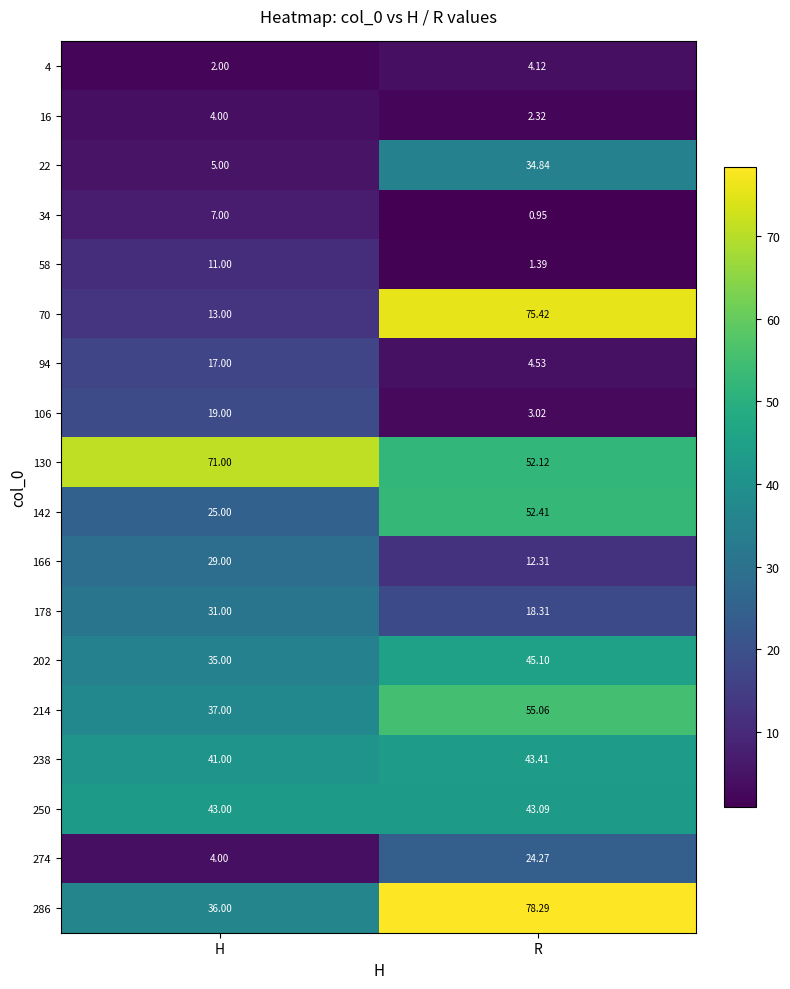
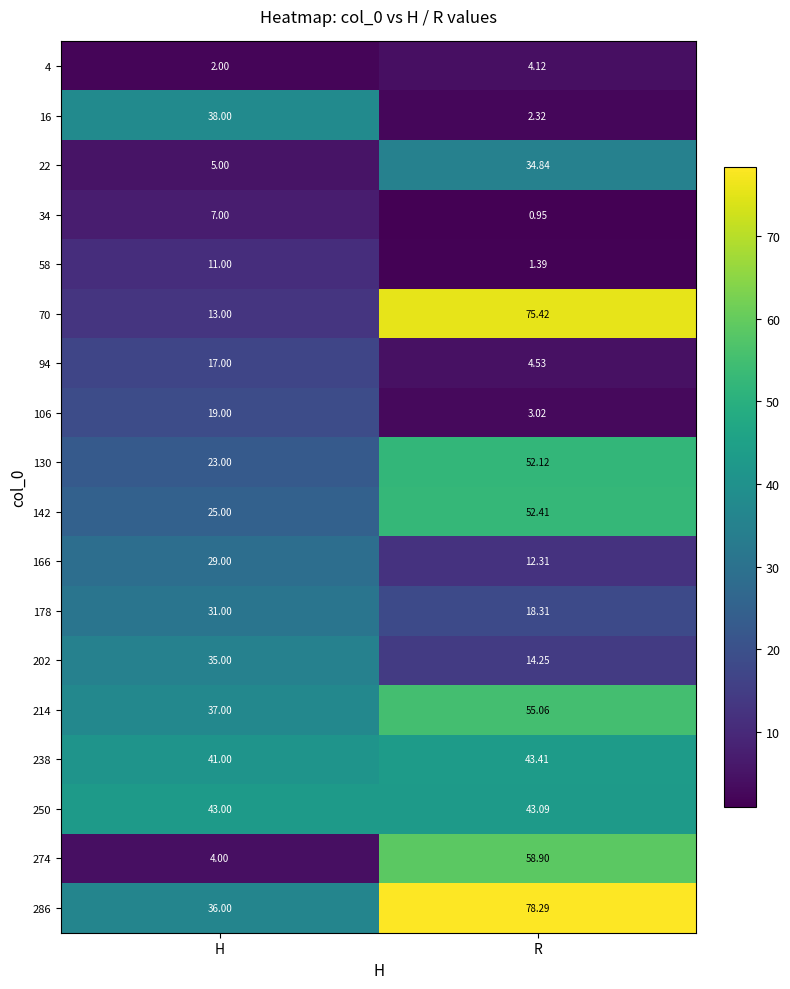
  {
    "4": {
      "H": 2.00,
      "R": 4.12
    },
    "16": {
-     "H": 4.00,
+     "H": 38.00,
      "R": 2.32
    },
    "22": {
      "H": 5.00,
      "R": 34.84
    },
    "34": {
      "H": 7.00,
      "R": 0.95
    },
    "58": {
      "H": 11.00,
      "R": 1.39
    },
    "70": {
      "H": 13.00,
      "R": 75.42
    },
    "94": {
      "H": 17.00,
      "R": 4.53
    },
    "106": {
      "H": 19.00,
      "R": 3.02
    },
    "130": {
-     "H": 71.00,
+     "H": 23.00,
      "R": 52.12
    },
    "142": {
      "H": 25.00,
      "R": 52.41
    },
    "166": {
      "H": 29.00,
      "R": 12.31
    },
    "178": {
      "H": 31.00,
      "R": 18.31
    },
    "202": {
      "H": 35.00,
-     "R": 45.10
+     "R": 14.25
    },
    "214": {
      "H": 37.00,
      "R": 55.06
    },
    "238": {
      "H": 41.00,
      "R": 43.41
    },
    "250": {
      "H": 43.00,
      "R": 43.09
    },
    "274": {
      "H": 4.00,
-     "R": 24.27
+     "R": 58.90
    },
    "286": {
      "H": 36.00,
      "R": 78.29
    }
  }
